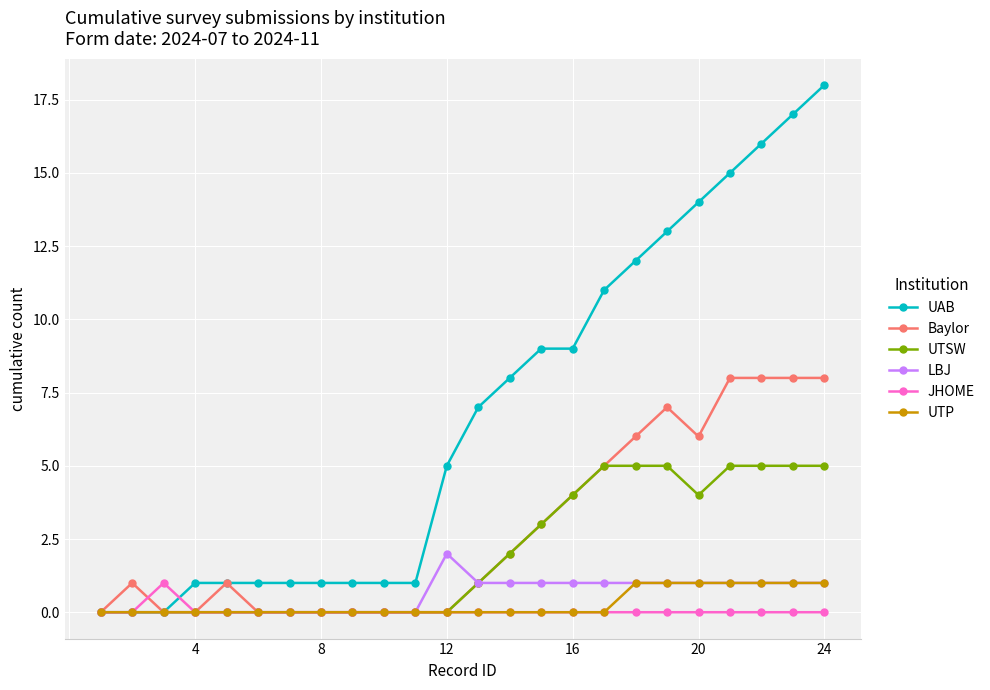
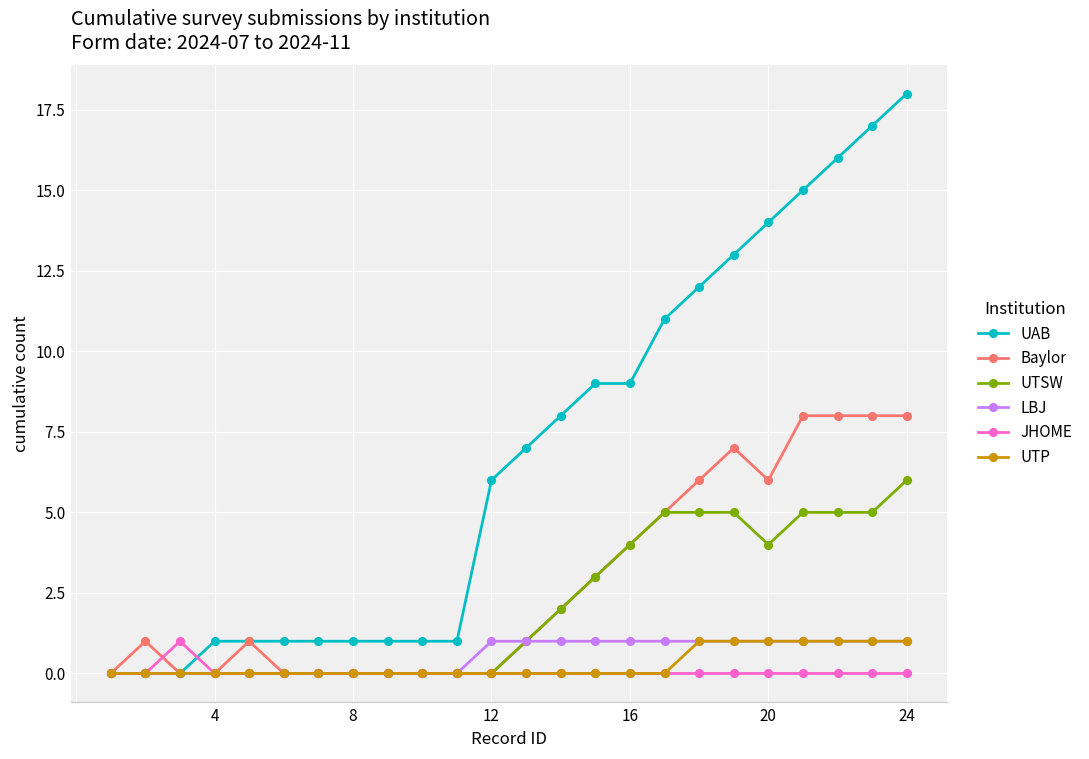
  {
    "UAB": {
      "4": 1,
      "8": 1,
-     "12": 5,
+     "12": 6,
      "16": 9,
      "20": 14,
      "24": 18
    },
    "Baylor": {
      "20": 6,
      "24": 8
    },
    "UTSW": {
      "20": 4,
-     "24": 5
+     "24": 6
    },
    "LBJ": {
-     "12": 2,
+     "12": 1,
      "16": 1
    },
    "JHOME": {
      "20": 0,
      "24": 0
    }
  }
